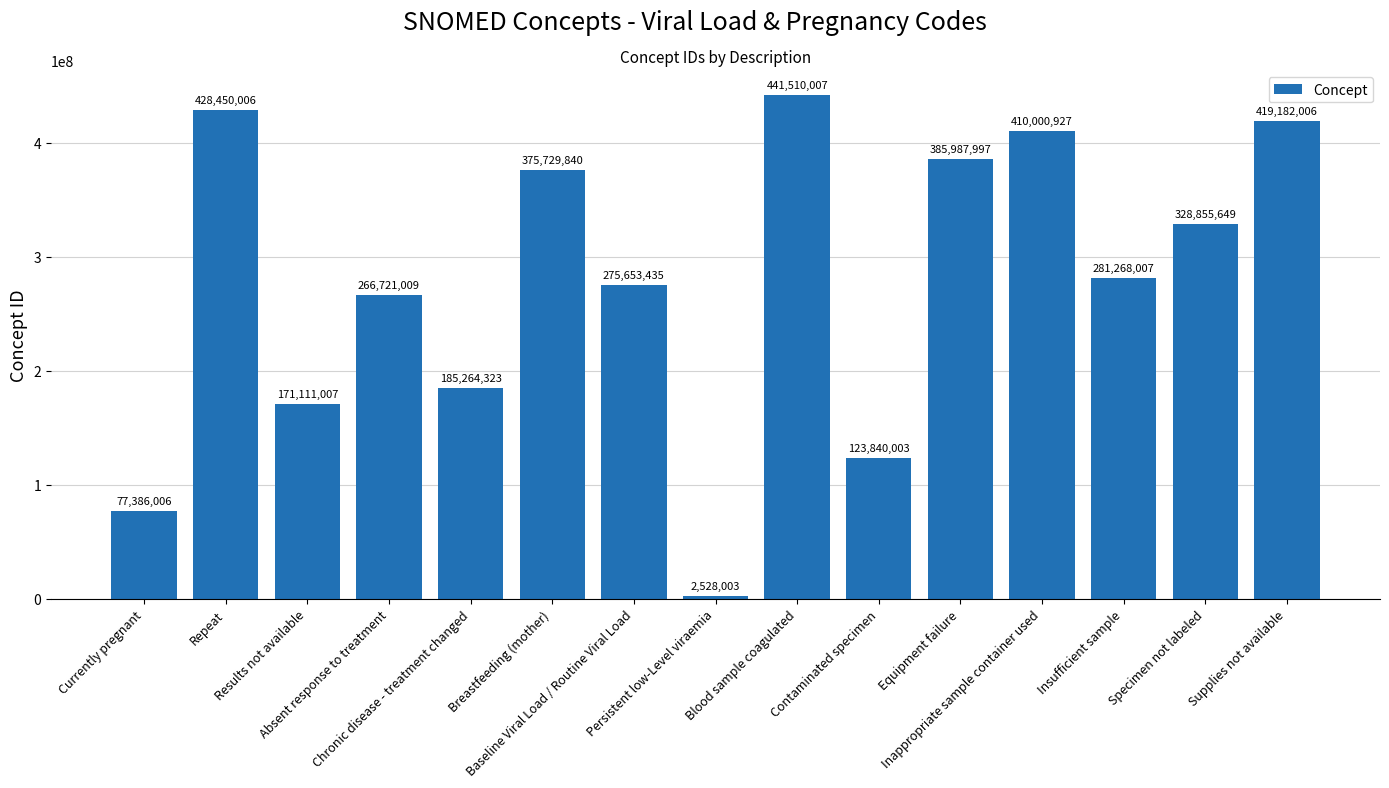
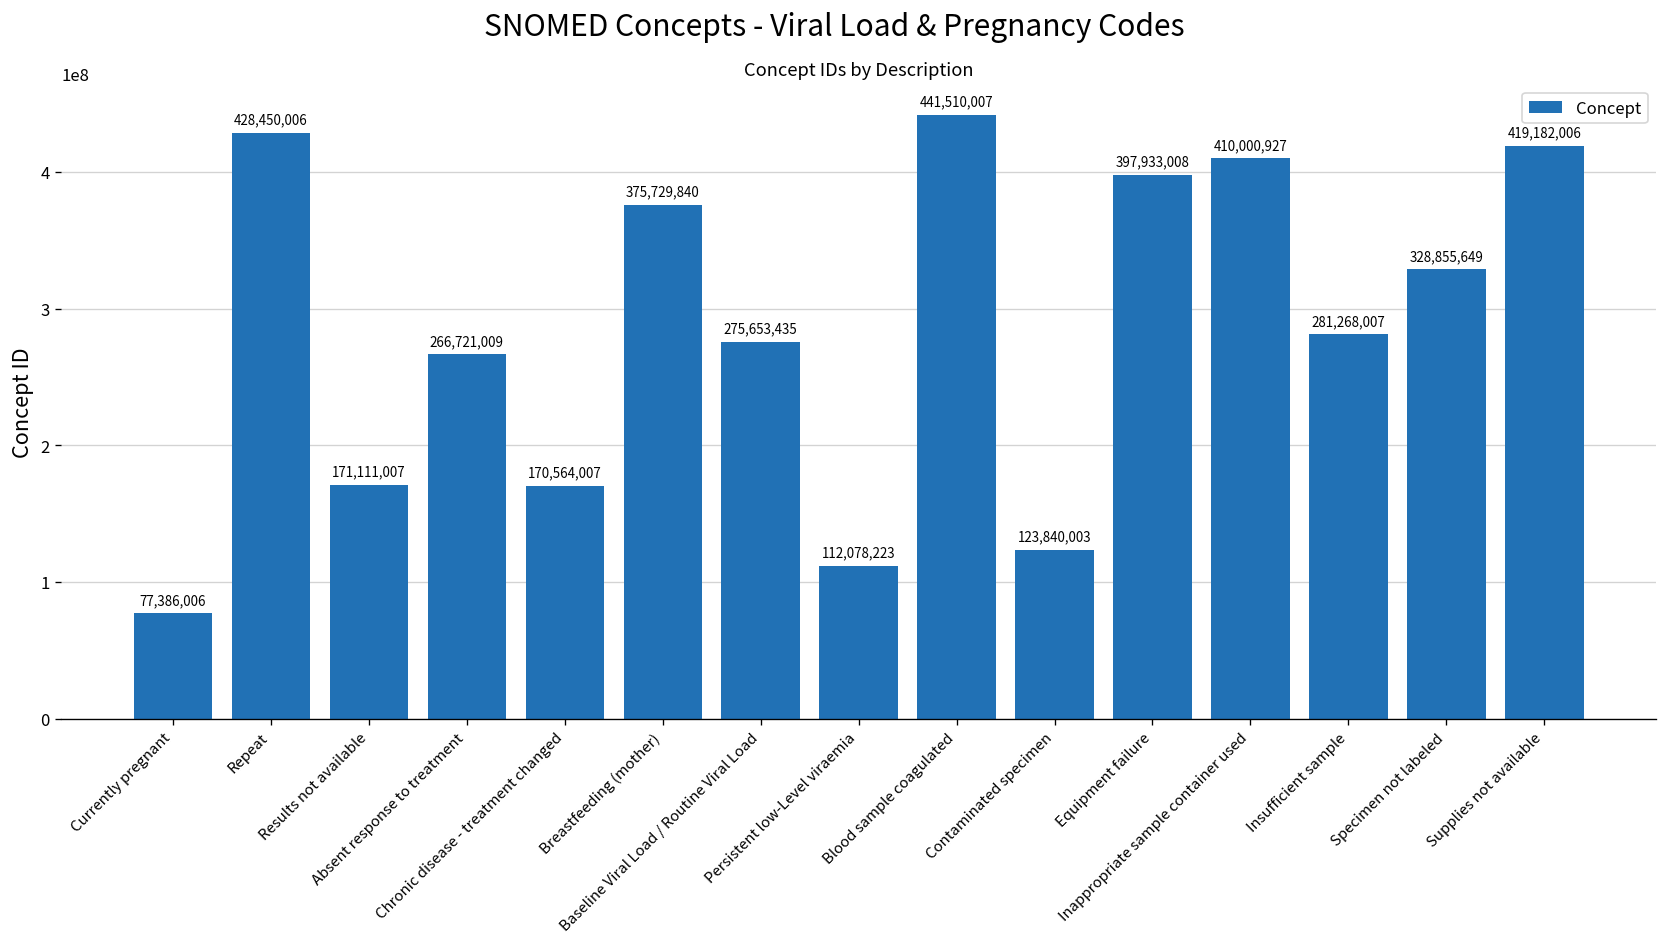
  {
    "Currently pregnant": "77,386,006",
    "Repeat": "428,450,006",
    "Results not available": "171,111,007",
    "Absent response to treatment": "266,721,009",
-   "Chronic disease - treatment changed": "185,264,323",
+   "Chronic disease - treatment changed": "170,564,007",
    "Breastfeeding (mother)": "375,729,840",
    "Baseline Viral Load / Routine Viral Load": "275,653,435",
-   "Persistent low-Level viraemia": "2,528,003",
+   "Persistent low-Level viraemia": "112,078,223",
    "Blood sample coagulated": "441,510,007",
    "Contaminated specimen": "123,840,003",
-   "Equipment failure": "385,987,997",
+   "Equipment failure": "397,933,008",
    "Inappropriate sample container used": "410,000,927",
    "Insufficient sample": "281,268,007",
    "Specimen not labeled": "328,855,649",
    "Supplies not available": "419,182,006"
  }
